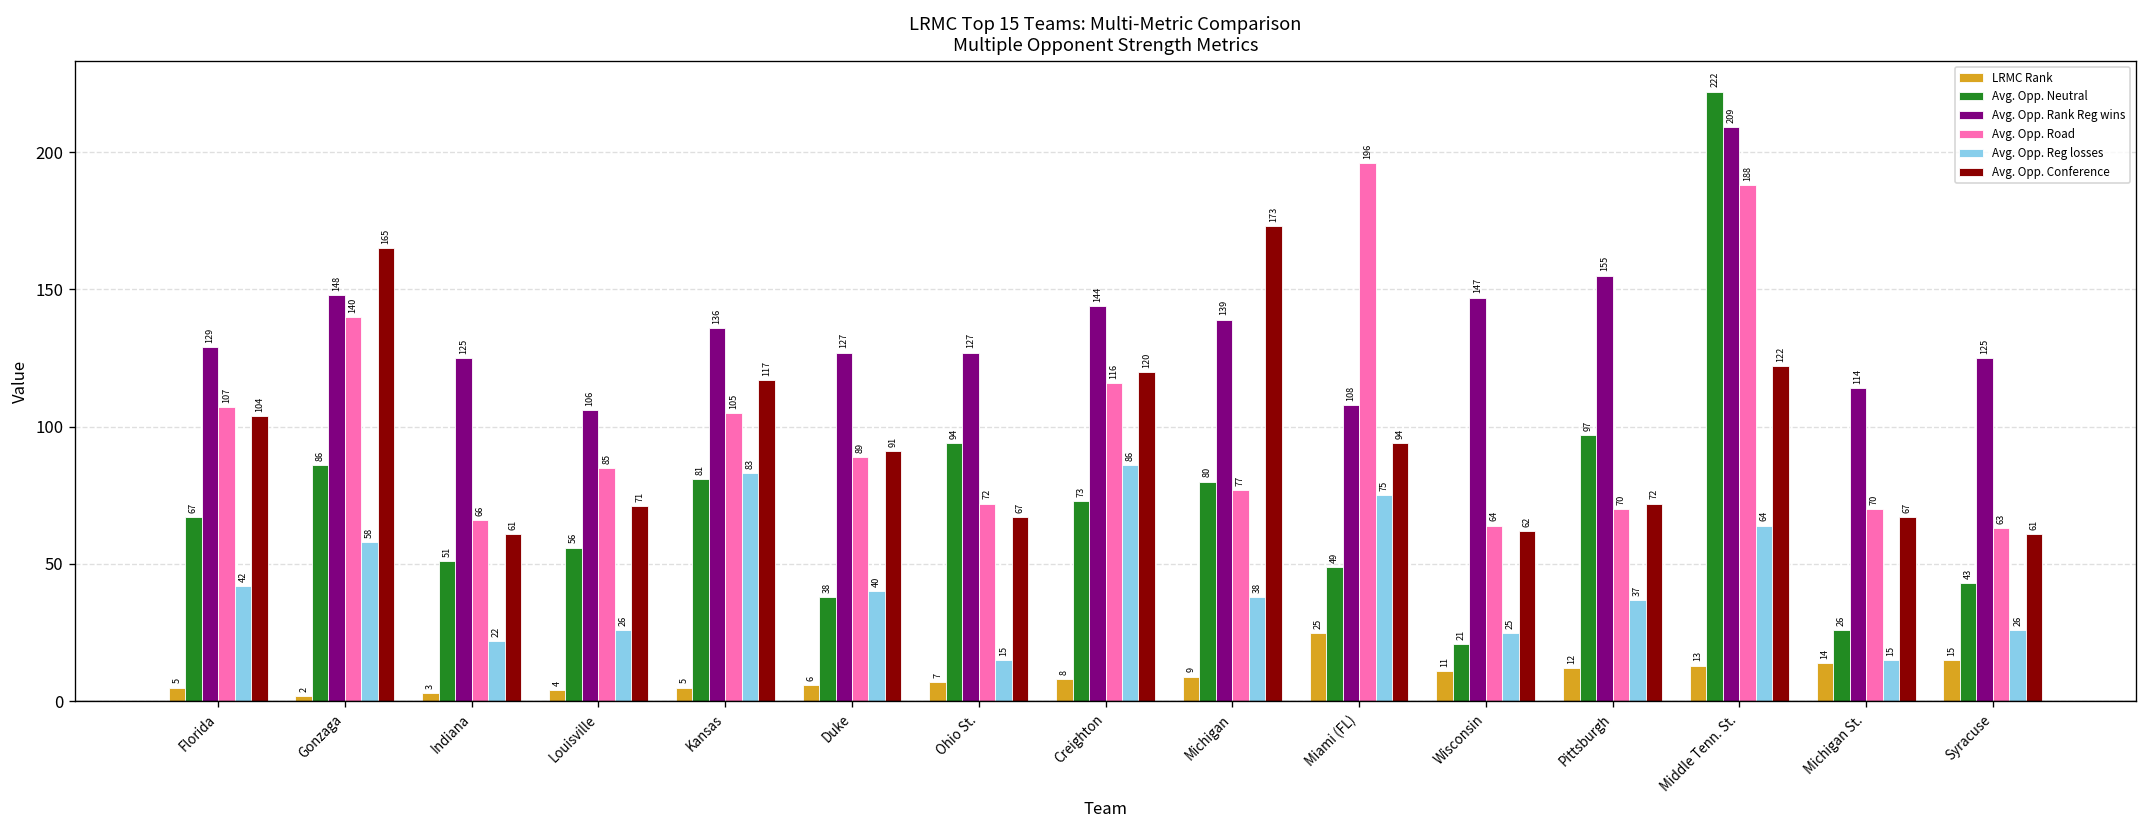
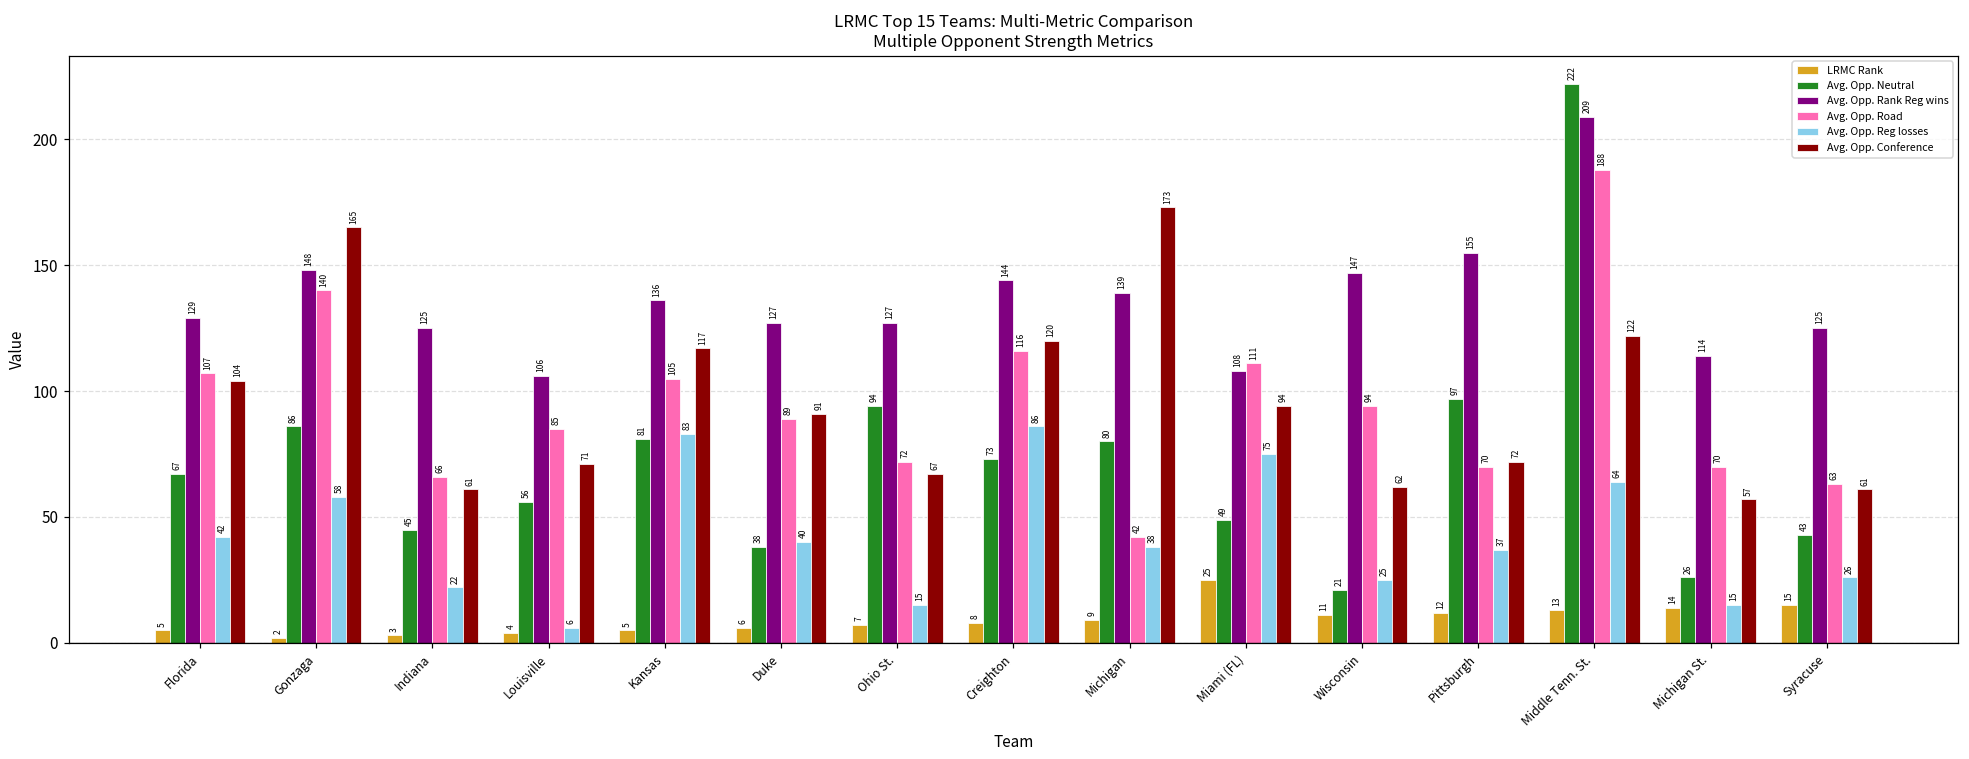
  {
    "LRMC Rank": {
      "Florida": 5,
      "Gonzaga": 2,
      "Indiana": 3,
      "Louisville": 4,
      "Kansas": 5,
      "Duke": 6,
      "Ohio St.": 7,
      "Creighton": 8,
      "Michigan": 9,
      "Miami (FL)": 25,
      "Wisconsin": 11,
      "Pittsburgh": 12,
      "Middle Tenn. St.": 13,
      "Michigan St.": 14,
      "Syracuse": 15
    },
    "Avg. Opp. Neutral": {
      "Florida": 67,
      "Gonzaga": 86,
-     "Indiana": 51,
+     "Indiana": 45,
      "Louisville": 56,
      "Kansas": 81,
      "Duke": 38,
      "Ohio St.": 94,
      "Creighton": 73,
      "Michigan": 80,
      "Miami (FL)": 49,
      "Wisconsin": 21,
      "Pittsburgh": 97,
      "Middle Tenn. St.": 222,
      "Michigan St.": 26,
      "Syracuse": 43
    },
    "Avg. Opp. Rank Reg wins": {
      "Florida": 129,
      "Gonzaga": 148,
      "Indiana": 125,
      "Louisville": 106,
      "Kansas": 136,
      "Duke": 127,
      "Ohio St.": 127,
      "Creighton": 144,
      "Michigan": 139,
      "Miami (FL)": 108,
      "Wisconsin": 147,
      "Pittsburgh": 155,
      "Middle Tenn. St.": 209,
      "Michigan St.": 114,
      "Syracuse": 125
    },
    "Avg. Opp. Road": {
      "Florida": 107,
      "Gonzaga": 140,
      "Indiana": 66,
      "Louisville": 85,
      "Kansas": 105,
      "Duke": 89,
      "Ohio St.": 72,
      "Creighton": 116,
-     "Michigan": 77,
-     "Miami (FL)": 196,
-     "Wisconsin": 64,
+     "Michigan": 42,
+     "Miami (FL)": 111,
+     "Wisconsin": 94,
      "Pittsburgh": 70,
      "Middle Tenn. St.": 188,
      "Michigan St.": 70,
      "Syracuse": 63
    },
    "Avg. Opp. Reg losses": {
      "Florida": 42,
      "Gonzaga": 58,
      "Indiana": 22,
-     "Louisville": 26,
+     "Louisville": 6,
      "Kansas": 83,
      "Duke": 40,
      "Ohio St.": 15,
      "Creighton": 86,
      "Michigan": 38,
      "Miami (FL)": 75,
      "Wisconsin": 25,
      "Pittsburgh": 37,
      "Middle Tenn. St.": 64,
      "Michigan St.": 15,
      "Syracuse": 26
    },
    "Avg. Opp. Conference": {
      "Florida": 104,
      "Gonzaga": 165,
      "Indiana": 61,
      "Louisville": 71,
      "Kansas": 117,
      "Duke": 91,
      "Ohio St.": 67,
      "Creighton": 120,
      "Michigan": 173,
      "Miami (FL)": 94,
      "Wisconsin": 62,
      "Pittsburgh": 72,
      "Middle Tenn. St.": 122,
-     "Michigan St.": 67,
+     "Michigan St.": 57,
      "Syracuse": 61
    }
  }
